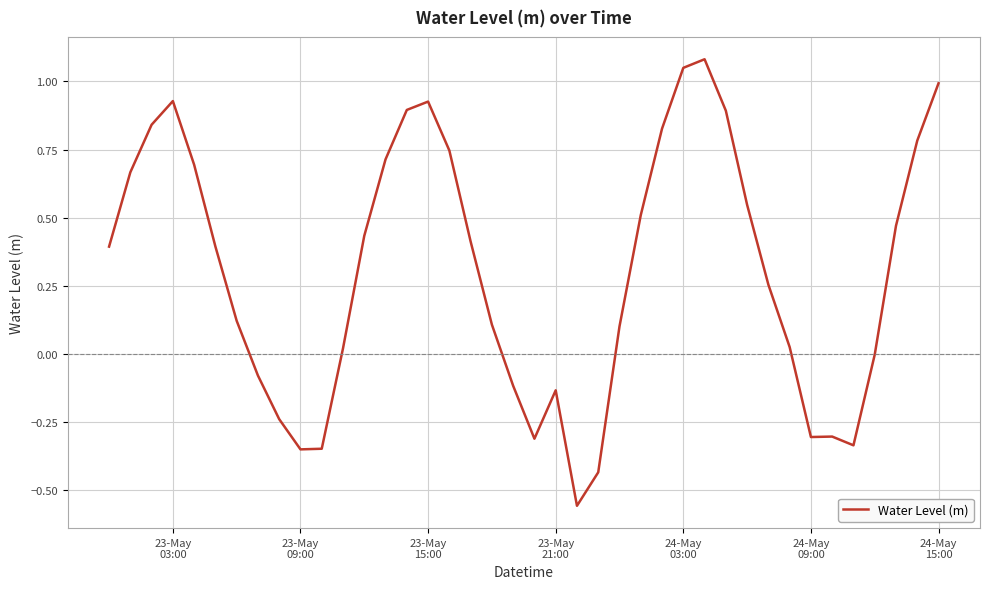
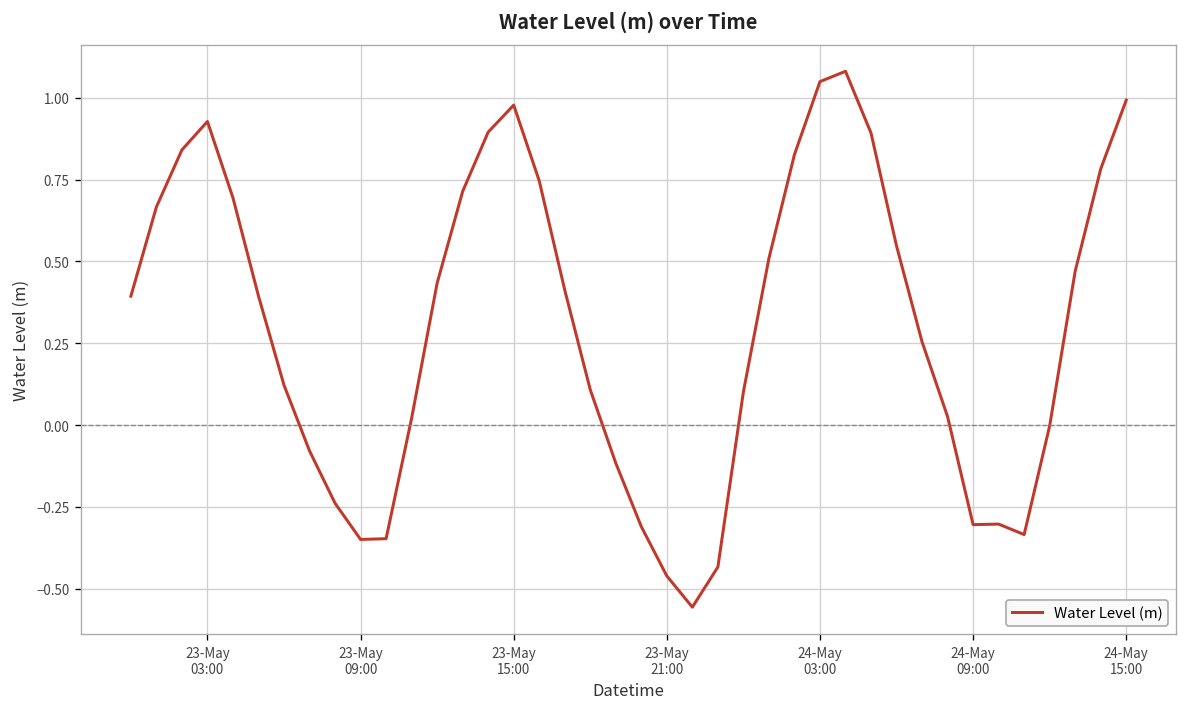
  {
    "23-May 03:00": 0.93,
    "23-May 09:00": -0.35,
-   "23-May 15:00": 0.93,
-   "23-May 21:00": -0.13,
+   "23-May 15:00": 0.98,
+   "23-May 21:00": -0.46,
    "24-May 03:00": 1.05,
    "24-May 09:00": -0.30,
    "24-May 15:00": 0.99
  }
